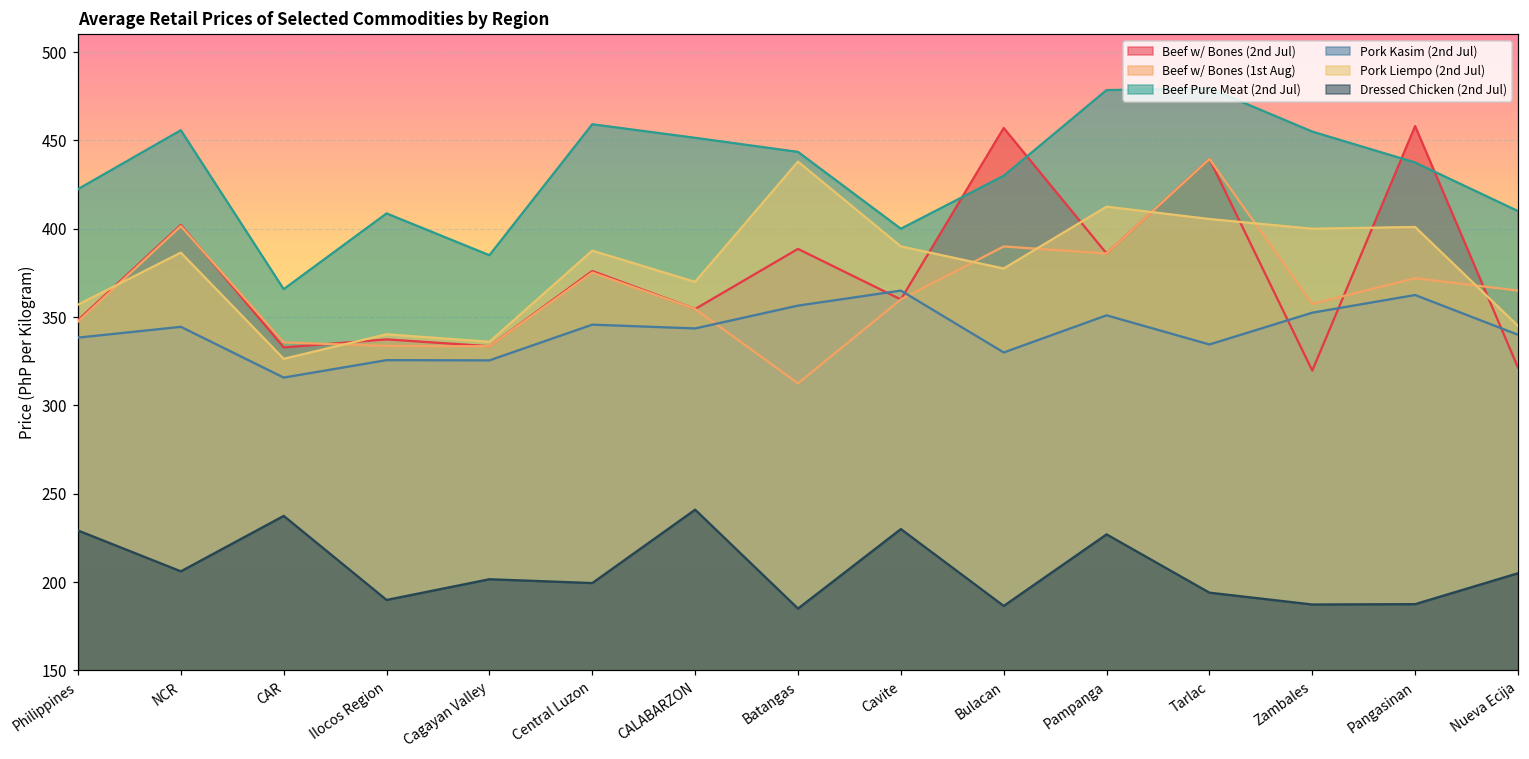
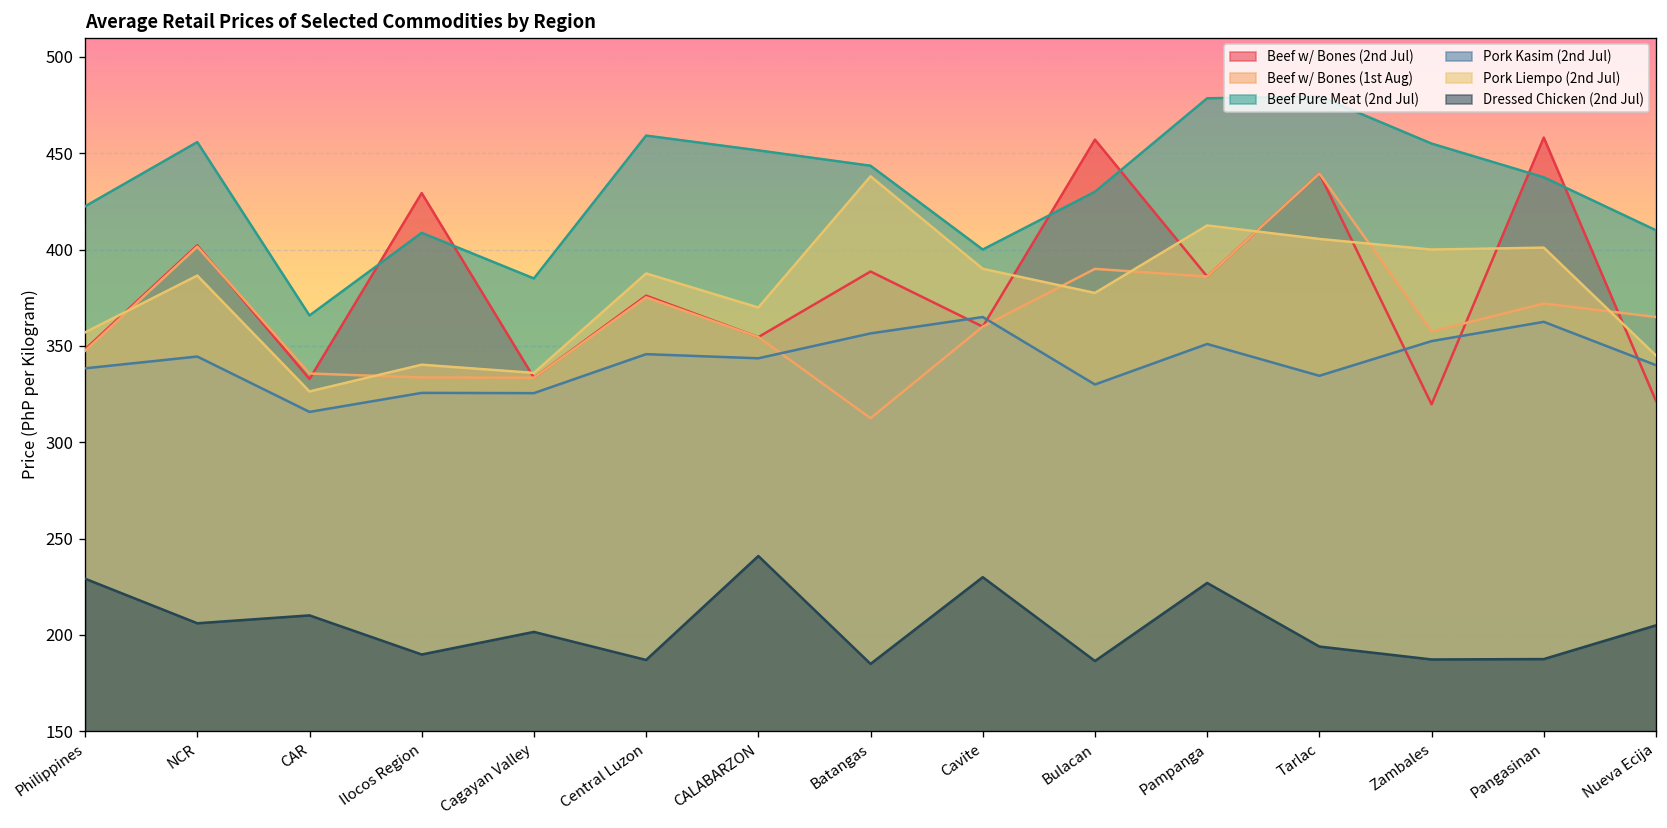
  {
    "Beef w/ Bones (2nd Jul)": {
      "CAR": 333,
-     "Ilocos Region": 337,
+     "Ilocos Region": 429,
      "Batangas": 389,
      "Bulacan": 457,
      "Zambales": 320,
      "Pangasinan": 458,
      "Nueva Ecija": 321
    },
    "Dressed Chicken (2nd Jul)": {
      "Philippines": 229,
      "NCR": 206,
-     "CAR": 237,
+     "CAR": 210,
      "Ilocos Region": 190,
      "Cagayan Valley": 202,
-     "Central Luzon": 199,
+     "Central Luzon": 187,
      "CALABARZON": 241,
      "Batangas": 185,
      "Cavite": 230,
      "Bulacan": 187,
      "Pampanga": 227,
      "Tarlac": 194,
      "Zambales": 187,
      "Pangasinan": 188,
      "Nueva Ecija": 205
    }
  }
